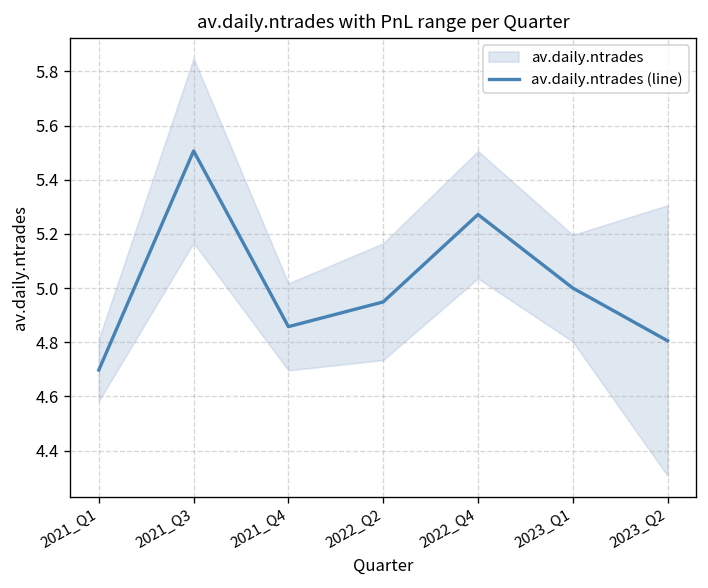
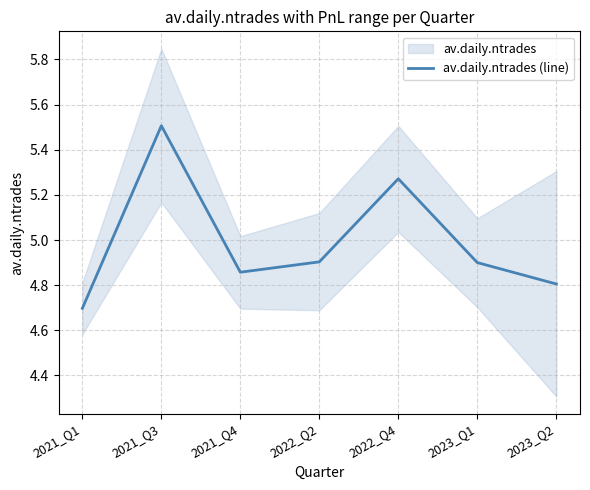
  {
    "av.daily.ntrades (line)": {
      "2021_Q1": 4.70,
      "2021_Q3": 5.51,
      "2021_Q4": 4.86,
-     "2022_Q2": 4.95,
+     "2022_Q2": 4.90,
      "2022_Q4": 5.27,
-     "2023_Q1": 5.0,
+     "2023_Q1": 4.9,
      "2023_Q2": 4.81
    }
  }
